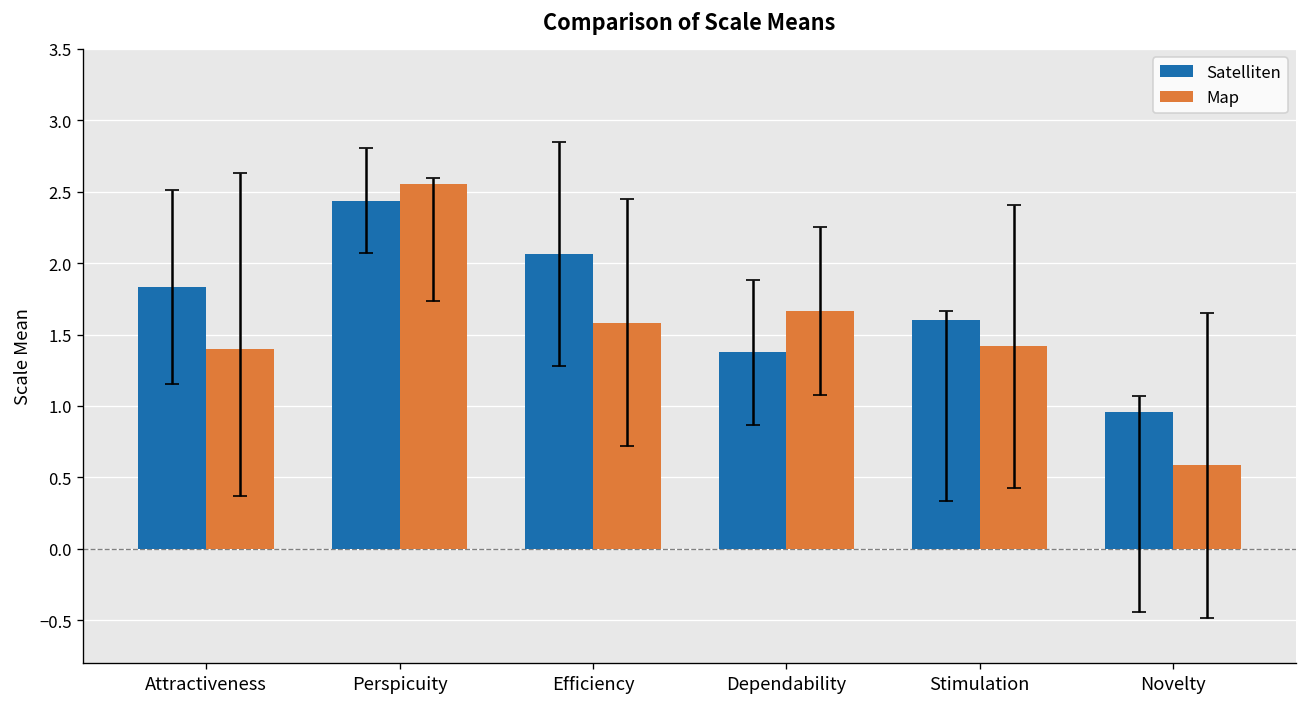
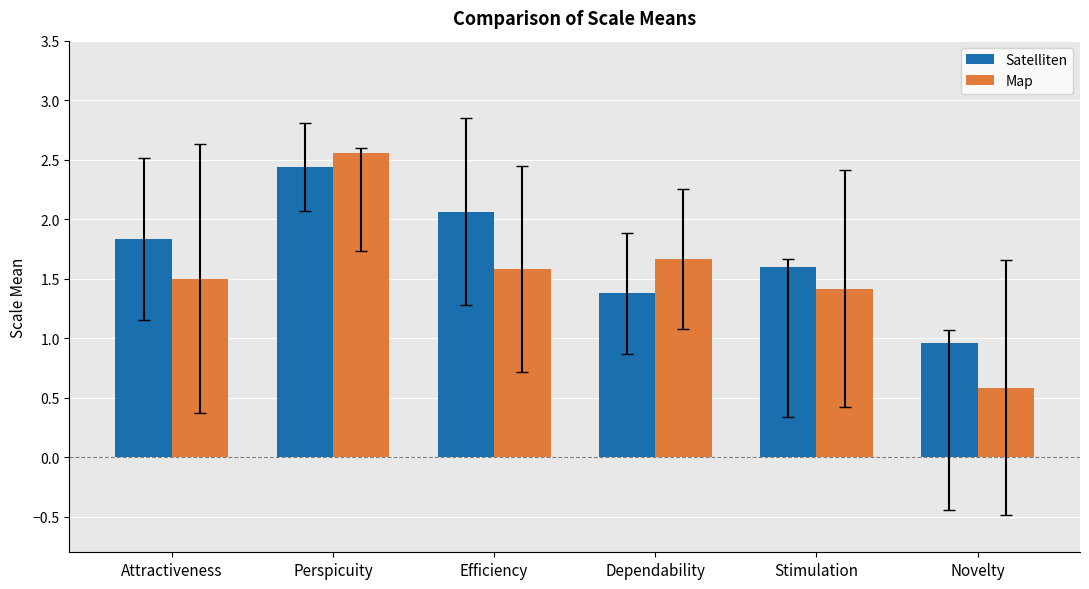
  {
    "Satelliten": {
      "Attractiveness": 1.83,
      "Perspicuity": 2.44,
      "Efficiency": 2.06,
      "Dependability": 1.38,
      "Stimulation": 1.6,
      "Novelty": 0.96
    },
    "Map": {
-     "Attractiveness": 1.4,
+     "Attractiveness": 1.5,
      "Perspicuity": 2.56,
      "Efficiency": 1.6,
      "Dependability": 1.67,
      "Stimulation": 1.4,
      "Novelty": 0.6
    }
  }
